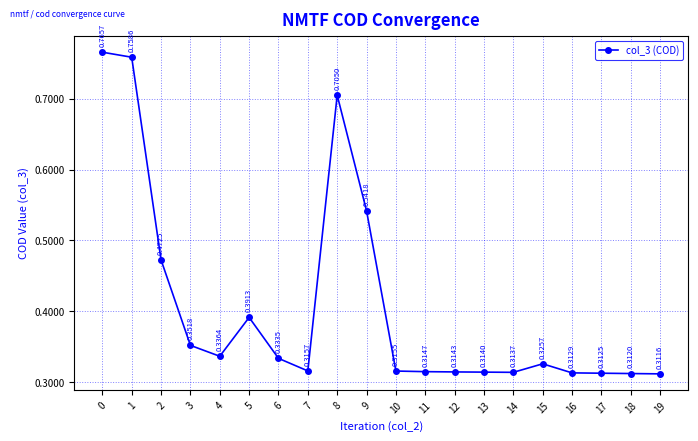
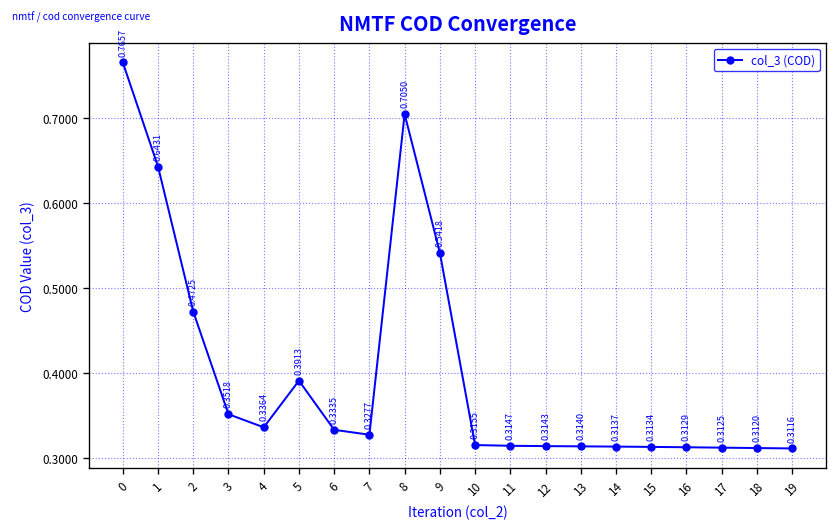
  {
    "0": 0.7657,
-   "1": 0.7586,
+   "1": 0.6431,
    "2": 0.4725,
    "3": 0.3518,
    "4": 0.3364,
    "5": 0.3913,
    "6": 0.3335,
-   "7": 0.3157,
+   "7": 0.3277,
    "8": 0.7050,
    "9": 0.5418,
    "10": 0.3155,
    "11": 0.3147,
    "12": 0.3143,
    "13": 0.3140,
    "14": 0.3137,
-   "15": 0.3257,
+   "15": 0.3134,
    "16": 0.3129,
    "17": 0.3125,
    "18": 0.3120,
    "19": 0.3116
  }
